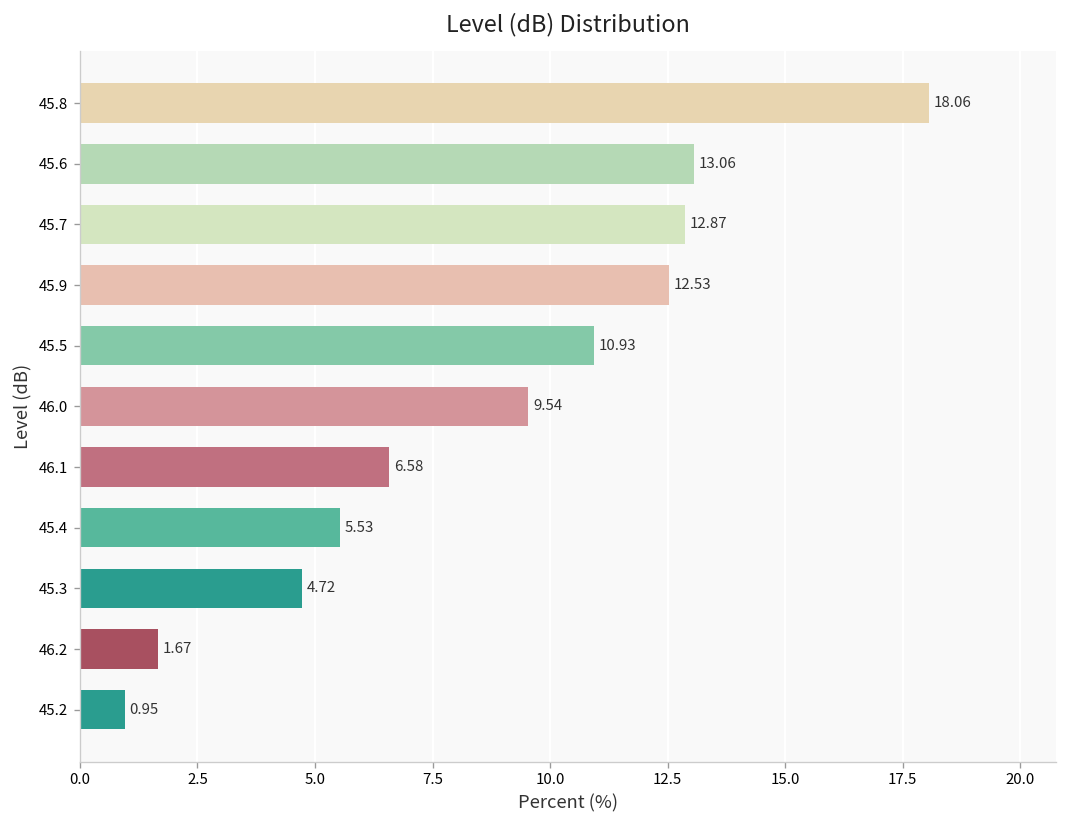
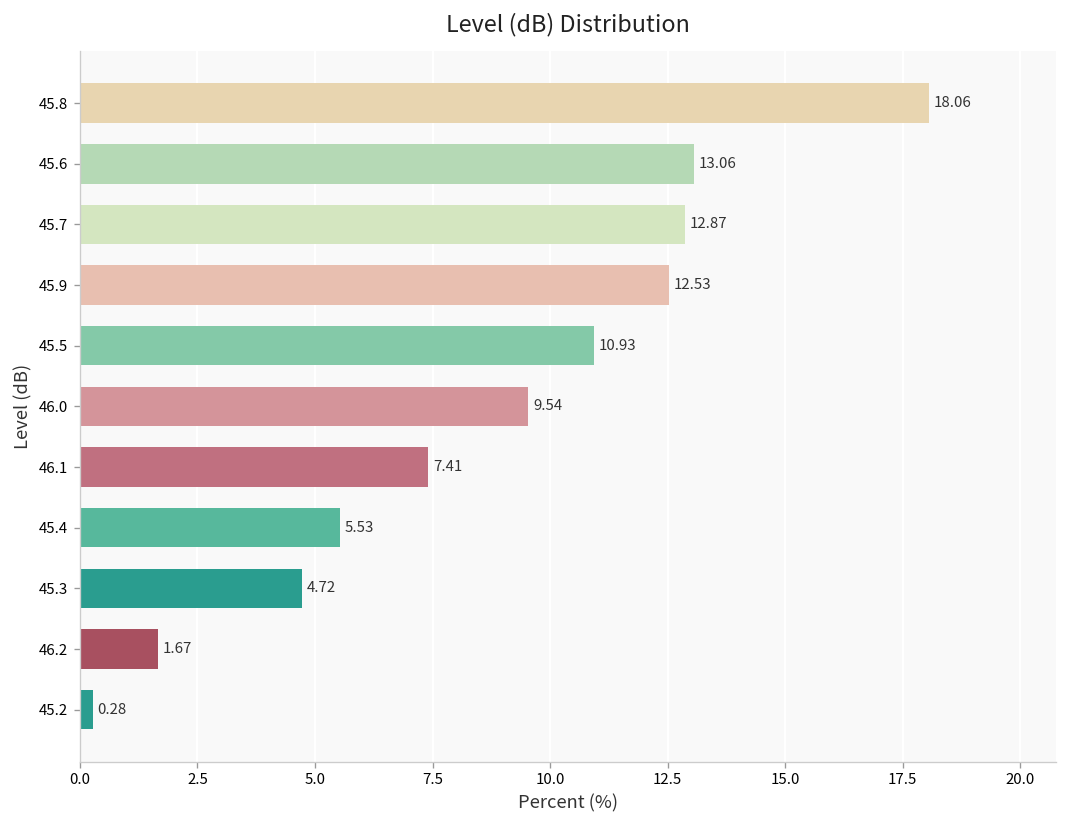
  {
    "45.8": 18.06,
    "45.6": 13.06,
    "45.7": 12.87,
    "45.9": 12.53,
    "45.5": 10.93,
    "46.0": 9.54,
-   "46.1": 6.58,
+   "46.1": 7.41,
    "45.4": 5.53,
    "45.3": 4.72,
    "46.2": 1.67,
-   "45.2": 0.95
+   "45.2": 0.28
  }
